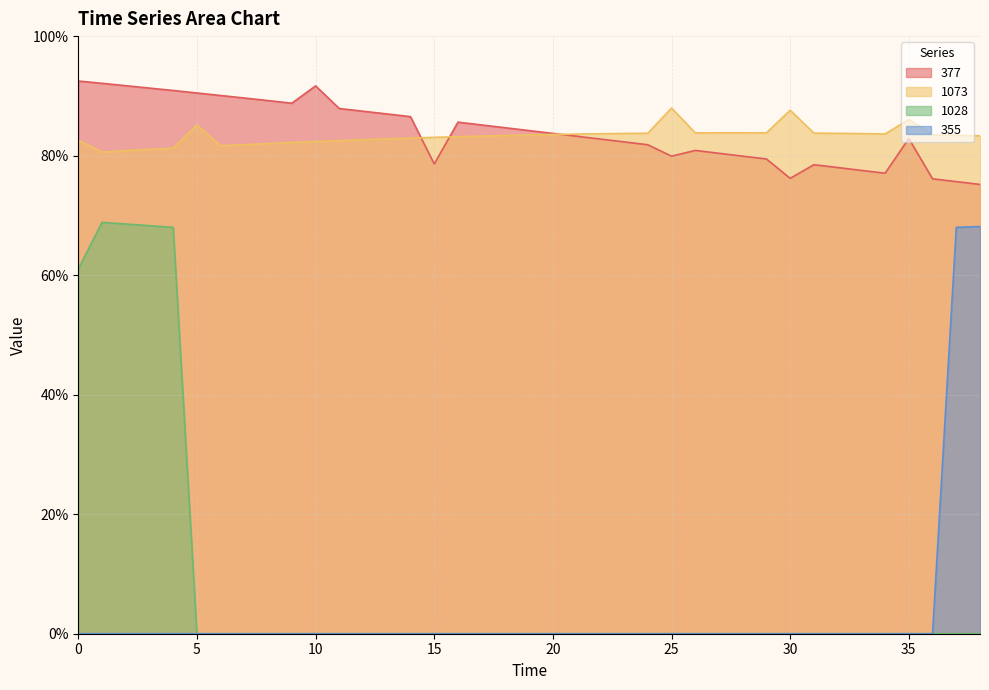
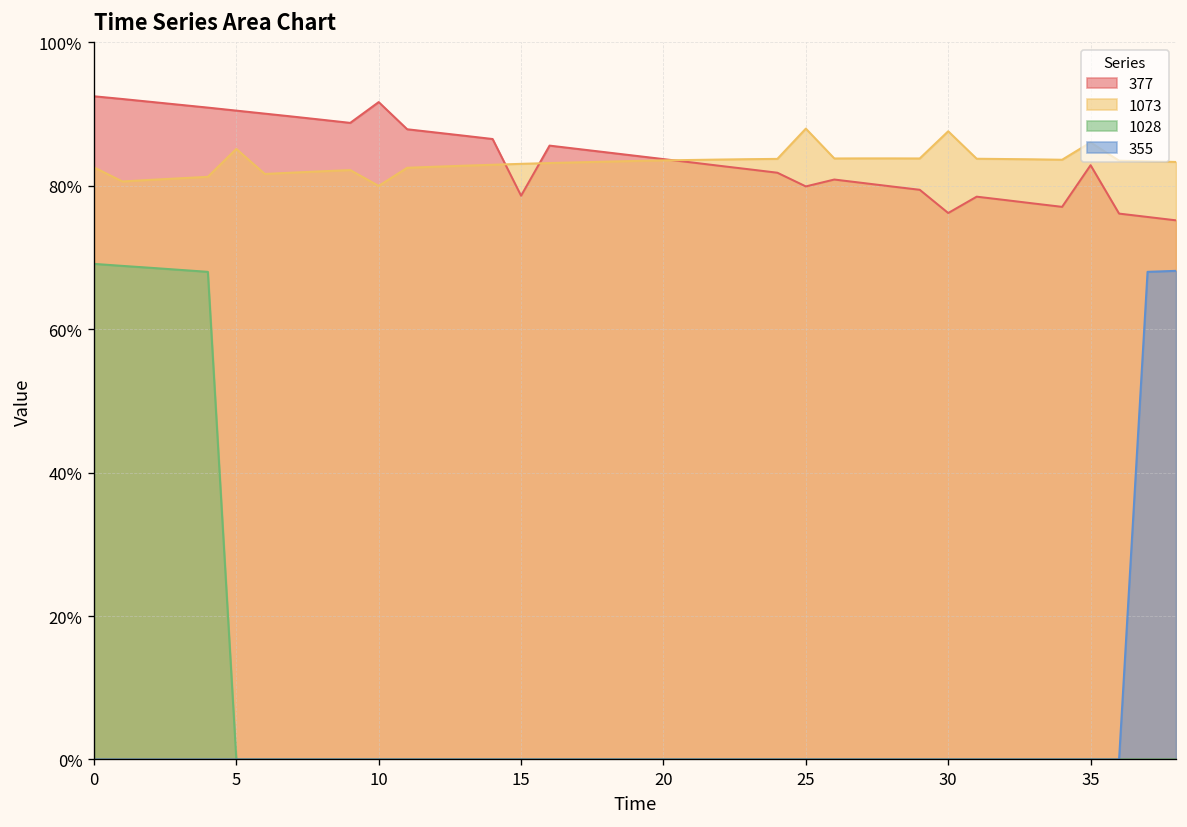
  {
    "377": {
      "0": "92%",
      "5": "90%",
      "10": "92%",
      "15": "79%",
      "25": "80%",
      "30": "76%"
    },
    "1073": {
      "0": "83%",
      "5": "85%",
-     "10": "82%",
+     "10": "80%",
      "15": "83%",
      "25": "88%",
      "30": "88%"
    },
    "1028": {
-     "0": "61%"
+     "0": "69%"
    },
    "355": {
      "0": "0%"
    }
  }
